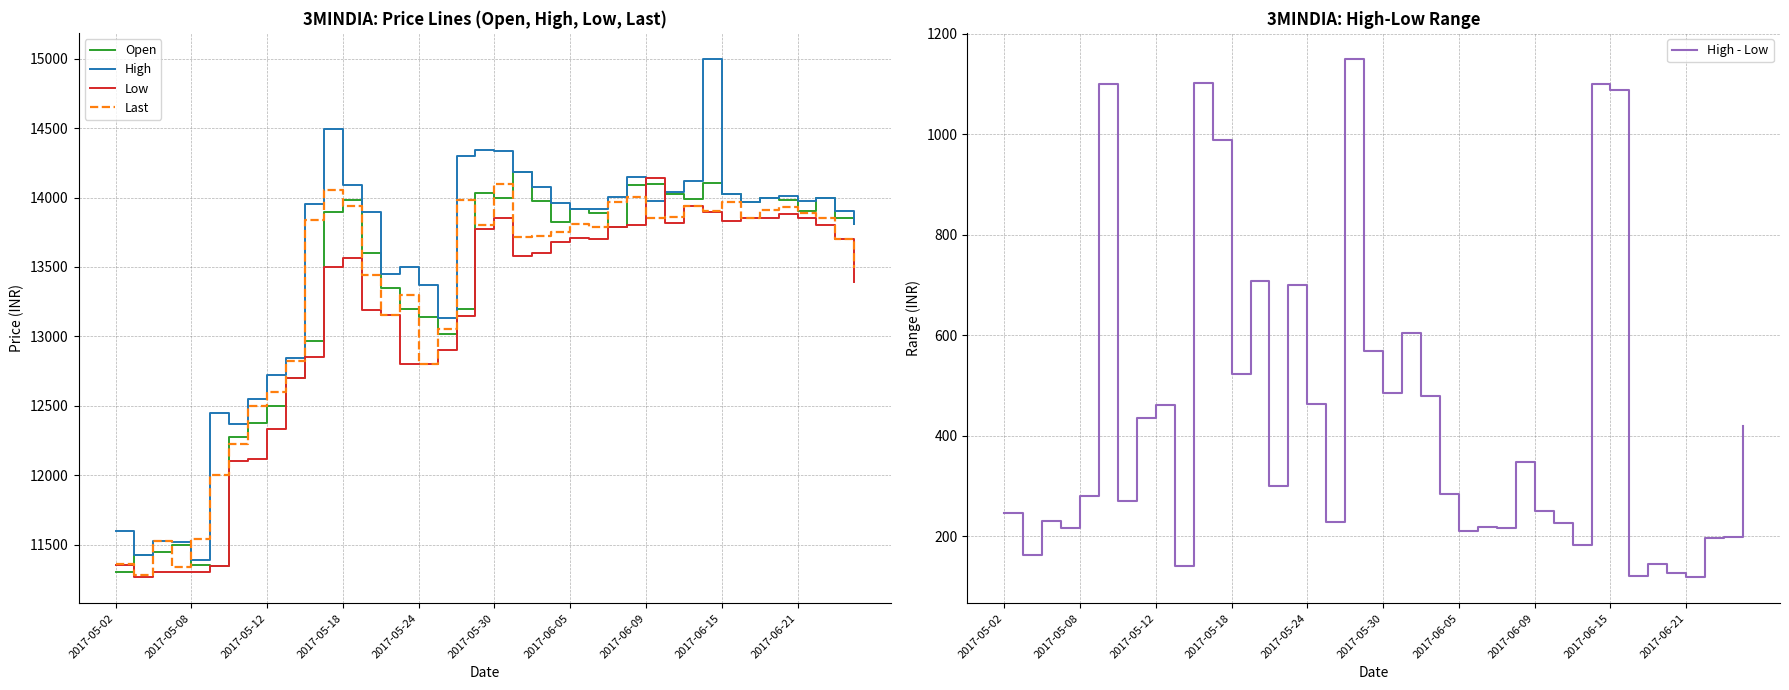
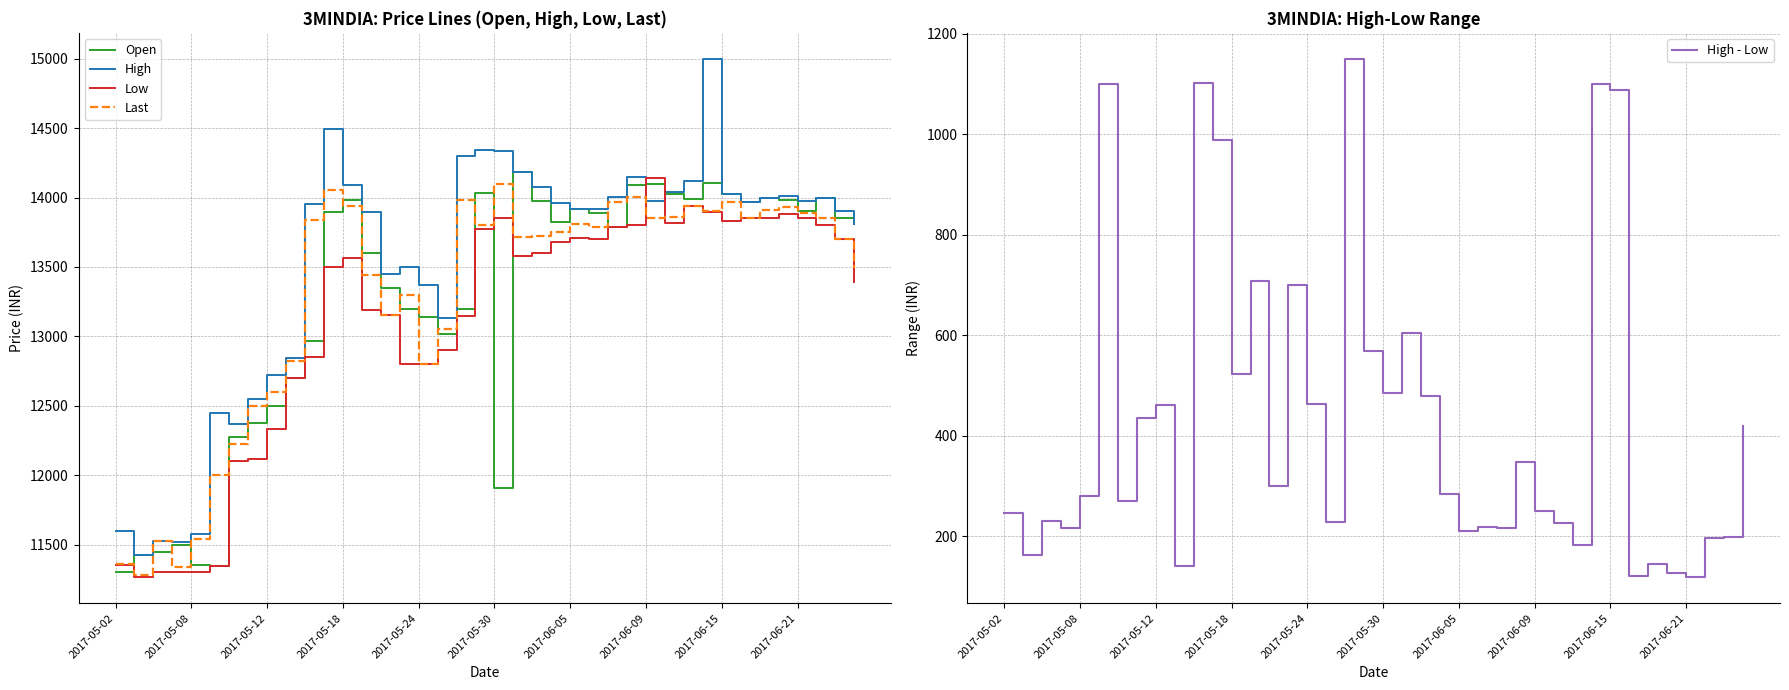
  {
    "3MINDIA: Price Lines (Open, High, Low, Last)": {
      "Open": {
        "2017-05-02": 11310,
        "2017-05-08": 11360,
        "2017-05-12": 12500,
        "2017-05-18": 13990,
        "2017-05-24": 13140,
-       "2017-05-30": 14000,
+       "2017-05-30": 11910,
        "2017-06-09": 14100
      },
      "High": {
        "2017-05-02": 11600,
-       "2017-05-08": 11390,
+       "2017-05-08": 11580,
        "2017-05-12": 12730,
        "2017-05-18": 14090,
        "2017-05-24": 13370,
        "2017-05-30": 14330,
        "2017-06-09": 13970,
        "2017-06-21": 13970
      },
      "Low": {
        "2017-05-08": 11300,
        "2017-05-12": 12340,
        "2017-05-18": 13570,
        "2017-05-30": 13850,
        "2017-06-05": 13710,
        "2017-06-09": 14140,
        "2017-06-15": 13830,
        "2017-06-21": 13860
      },
      "Last": {
        "2017-05-08": 11540,
        "2017-05-12": 12600,
        "2017-05-18": 13940,
        "2017-05-30": 14100,
        "2017-06-05": 13810,
        "2017-06-09": 13850,
        "2017-06-15": 13970
      }
    },
    "3MINDIA: High-Low Range": {
      "2017-05-02": 250,
      "2017-05-08": 280,
      "2017-05-12": 460,
      "2017-05-18": 520,
      "2017-05-24": 460,
      "2017-05-30": 480,
      "2017-06-05": 210,
      "2017-06-09": 250,
      "2017-06-15": 1090,
      "2017-06-21": 120
    }
  }
